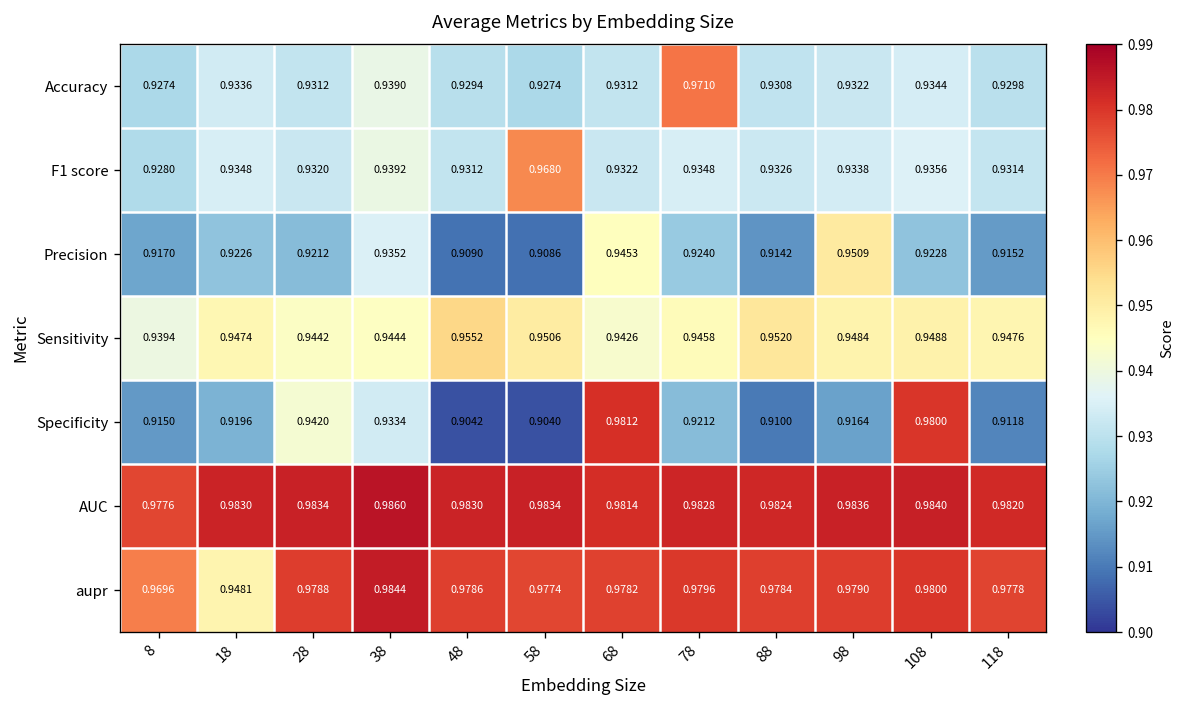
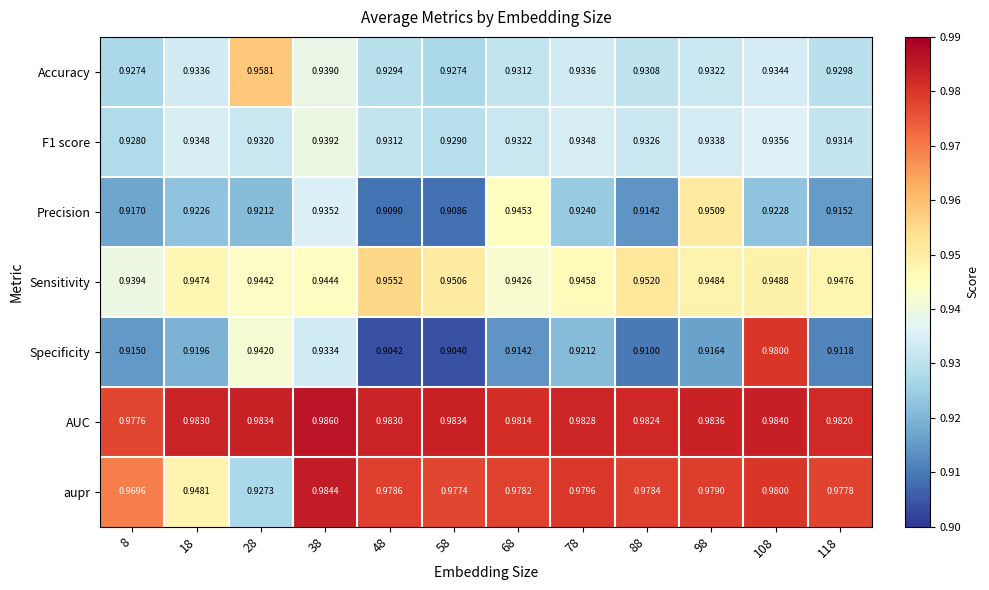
  {
    "Accuracy": {
      "8": 0.9274,
      "18": 0.9336,
-     "28": 0.9312,
+     "28": 0.9581,
      "38": 0.9390,
      "48": 0.9294,
      "58": 0.9274,
      "68": 0.9312,
-     "78": 0.9710,
+     "78": 0.9336,
      "88": 0.9308,
      "98": 0.9322,
      "108": 0.9344,
      "118": 0.9298
    },
    "F1 score": {
      "8": 0.9280,
      "18": 0.9348,
      "28": 0.9320,
      "38": 0.9392,
      "48": 0.9312,
-     "58": 0.9680,
+     "58": 0.9290,
      "68": 0.9322,
      "78": 0.9348,
      "88": 0.9326,
      "98": 0.9338,
      "108": 0.9356,
      "118": 0.9314
    },
    "Precision": {
      "8": 0.9170,
      "18": 0.9226,
      "28": 0.9212,
      "38": 0.9352,
      "48": 0.9090,
      "58": 0.9086,
      "68": 0.9453,
      "78": 0.9240,
      "88": 0.9142,
      "98": 0.9509,
      "108": 0.9228,
      "118": 0.9152
    },
    "Sensitivity": {
      "8": 0.9394,
      "18": 0.9474,
      "28": 0.9442,
      "38": 0.9444,
      "48": 0.9552,
      "58": 0.9506,
      "68": 0.9426,
      "78": 0.9458,
      "88": 0.9520,
      "98": 0.9484,
      "108": 0.9488,
      "118": 0.9476
    },
    "Specificity": {
      "8": 0.9150,
      "18": 0.9196,
      "28": 0.9420,
      "38": 0.9334,
      "48": 0.9042,
      "58": 0.9040,
-     "68": 0.9812,
+     "68": 0.9142,
      "78": 0.9212,
      "88": 0.9100,
      "98": 0.9164,
      "108": 0.9800,
      "118": 0.9118
    },
    "AUC": {
      "8": 0.9776,
      "18": 0.9830,
      "28": 0.9834,
      "38": 0.9860,
      "48": 0.9830,
      "58": 0.9834,
      "68": 0.9814,
      "78": 0.9828,
      "88": 0.9824,
      "98": 0.9836,
      "108": 0.9840,
      "118": 0.9820
    },
    "aupr": {
      "8": 0.9696,
      "18": 0.9481,
-     "28": 0.9788,
+     "28": 0.9273,
      "38": 0.9844,
      "48": 0.9786,
      "58": 0.9774,
      "68": 0.9782,
      "78": 0.9796,
      "88": 0.9784,
      "98": 0.9790,
      "108": 0.9800,
      "118": 0.9778
    }
  }
